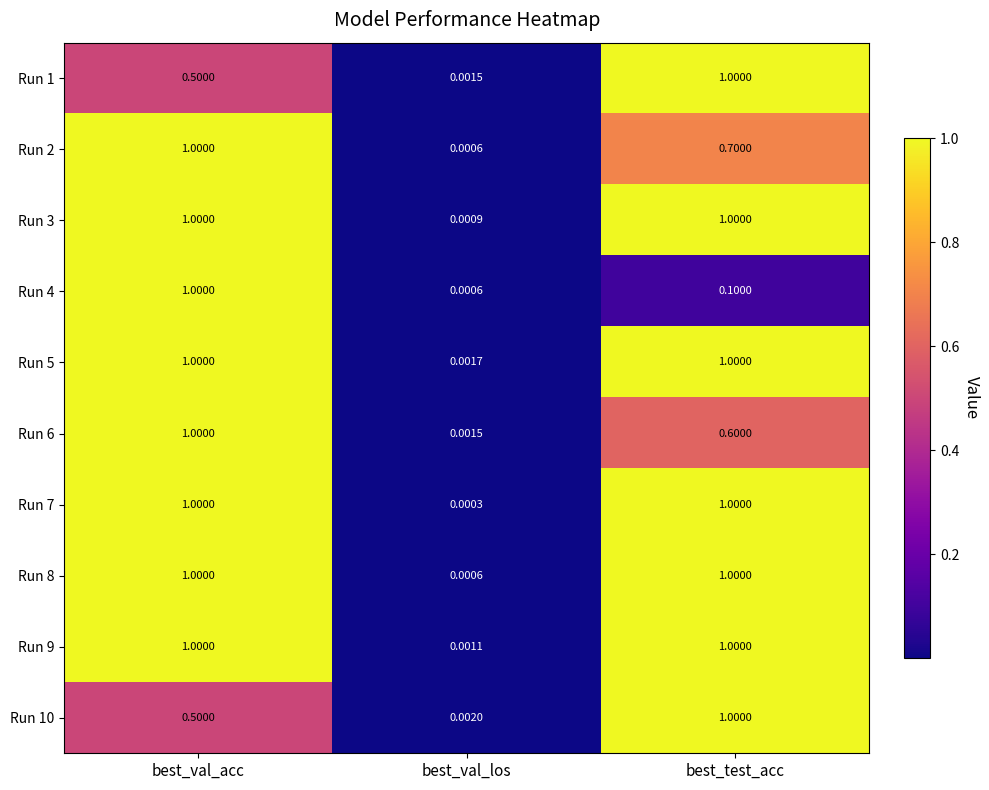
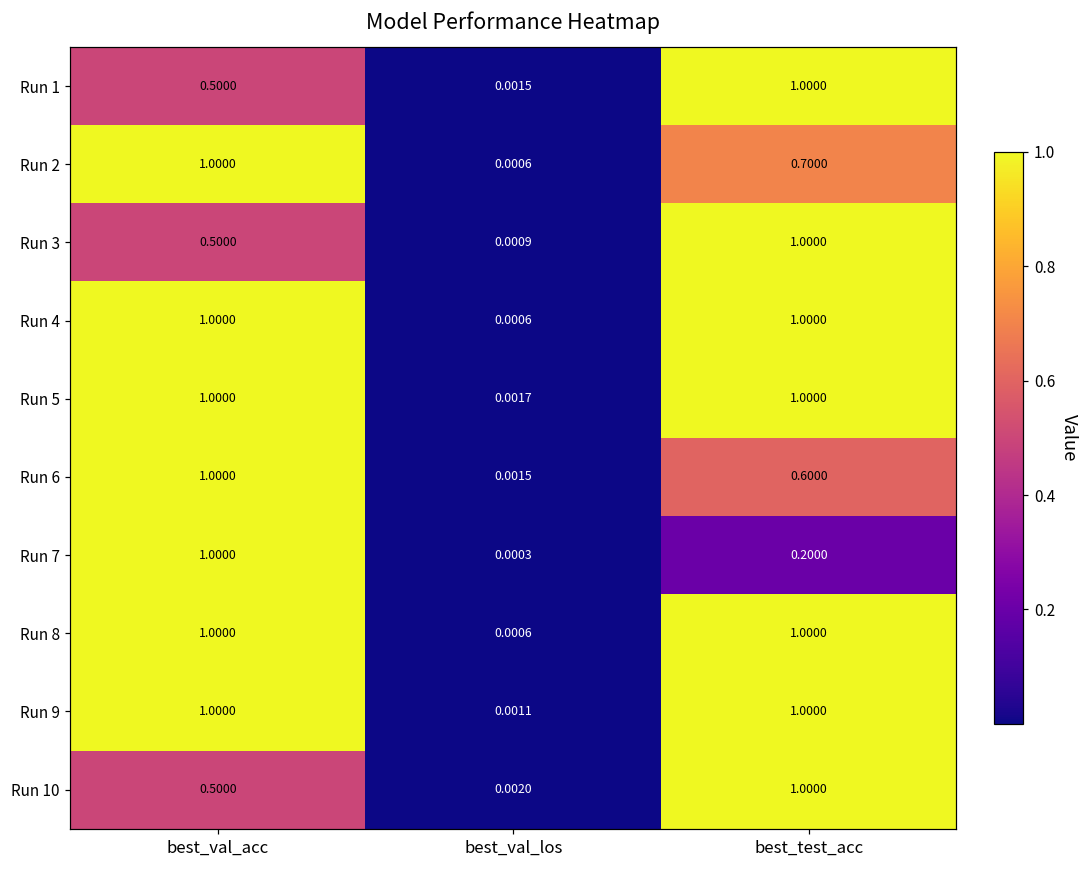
  {
    "Run 1": {
      "best_val_acc": 0.5000,
      "best_val_los": 0.0015,
      "best_test_acc": 1.0000
    },
    "Run 2": {
      "best_val_acc": 1.0000,
      "best_val_los": 0.0006,
      "best_test_acc": 0.7000
    },
    "Run 3": {
-     "best_val_acc": 1.0000,
+     "best_val_acc": 0.5000,
      "best_val_los": 0.0009,
      "best_test_acc": 1.0000
    },
    "Run 4": {
      "best_val_acc": 1.0000,
      "best_val_los": 0.0006,
-     "best_test_acc": 0.1000
+     "best_test_acc": 1.0000
    },
    "Run 5": {
      "best_val_acc": 1.0000,
      "best_val_los": 0.0017,
      "best_test_acc": 1.0000
    },
    "Run 6": {
      "best_val_acc": 1.0000,
      "best_val_los": 0.0015,
      "best_test_acc": 0.6000
    },
    "Run 7": {
      "best_val_acc": 1.0000,
      "best_val_los": 0.0003,
-     "best_test_acc": 1.0000
+     "best_test_acc": 0.2000
    },
    "Run 8": {
      "best_val_acc": 1.0000,
      "best_val_los": 0.0006,
      "best_test_acc": 1.0000
    },
    "Run 9": {
      "best_val_acc": 1.0000,
      "best_val_los": 0.0011,
      "best_test_acc": 1.0000
    },
    "Run 10": {
      "best_val_acc": 0.5000,
      "best_val_los": 0.0020,
      "best_test_acc": 1.0000
    }
  }
